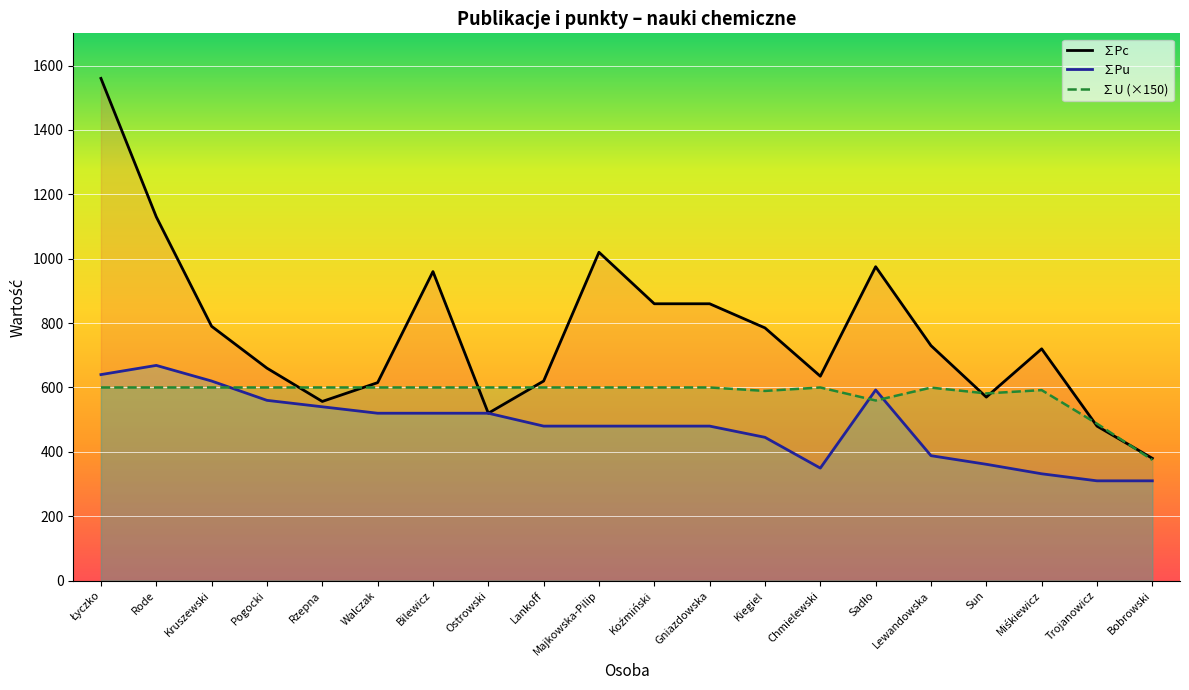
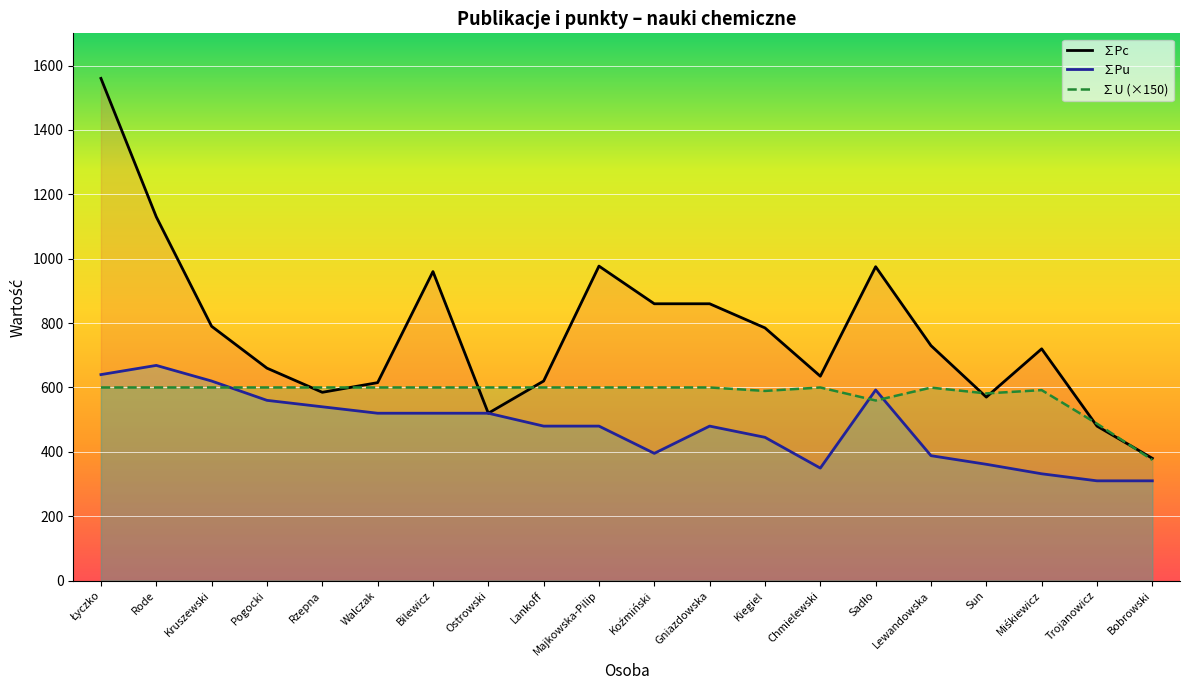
  {
    "∑Pc": {
      "Łyczko": 1560,
      "Rode": 1130,
      "Kruszewski": 790,
      "Pogocki": 660,
-     "Rzepna": 560,
+     "Rzepna": 590,
      "Walczak": 620,
      "Bilewicz": 960,
      "Lankoff": 620,
-     "Majkowska-Pilip": 1020,
+     "Majkowska-Pilip": 980,
      "Koźmiński": 860,
      "Gniazdowska": 860,
      "Kiegiel": 790,
      "Chmielewski": 640,
      "Sadło": 980,
      "Lewandowska": 730,
      "Sun": 570,
      "Miśkiewicz": 720
    },
    "∑Pu": {
      "Łyczko": 640,
      "Rode": 670,
      "Kruszewski": 620,
      "Pogocki": 560,
      "Rzepna": 540,
      "Walczak": 520,
      "Bilewicz": 520,
      "Lankoff": 480,
      "Majkowska-Pilip": 480,
-     "Koźmiński": 480,
+     "Koźmiński": 400,
      "Gniazdowska": 480,
      "Kiegiel": 450,
      "Chmielewski": 350,
      "Sadło": 590,
      "Lewandowska": 390,
      "Sun": 360,
      "Miśkiewicz": 330,
      "Trojanowicz": 310,
      "Bobrowski": 310
    },
    "∑U (×150)": {
      "Łyczko": 600,
      "Rode": 600,
      "Kruszewski": 600,
      "Pogocki": 600,
      "Rzepna": 600,
      "Walczak": 600,
      "Bilewicz": 600,
      "Ostrowski": 600,
      "Lankoff": 600,
      "Majkowska-Pilip": 600,
      "Koźmiński": 600,
      "Gniazdowska": 600,
      "Kiegiel": 590,
      "Chmielewski": 600,
      "Sadło": 560,
      "Lewandowska": 600,
      "Sun": 580,
      "Miśkiewicz": 590
    }
  }
